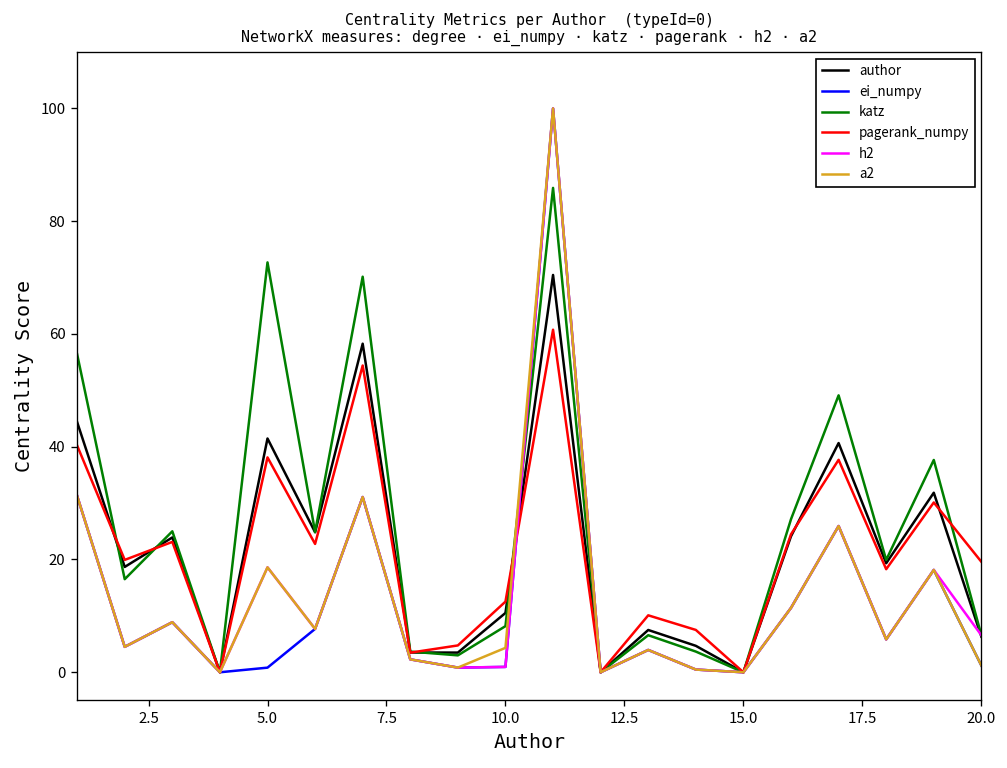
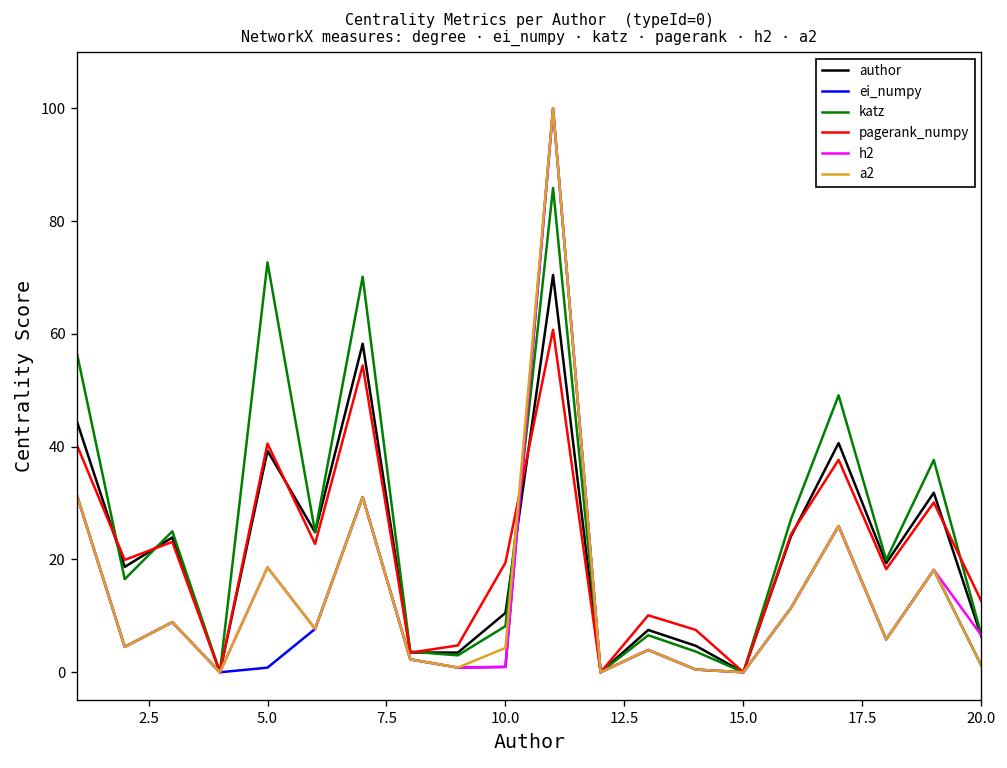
  {
    "author": {
-     "5.0": 41,
+     "5.0": 39,
      "10.0": 11
    },
    "ei_numpy": {
      "5.0": 1
    },
    "katz": {
      "5.0": 73,
      "10.0": 8
    },
    "pagerank_numpy": {
-     "5.0": 38,
-     "10.0": 13,
-     "20.0": 20
+     "5.0": 41,
+     "10.0": 19,
+     "20.0": 13
    },
    "a2": {
      "10.0": 4
    }
  }
